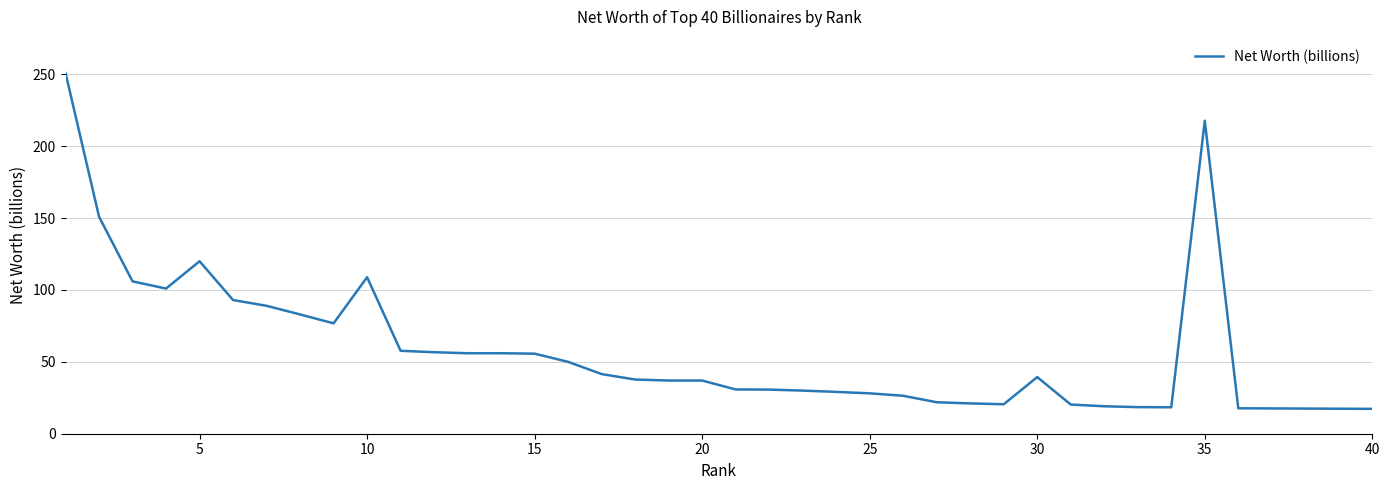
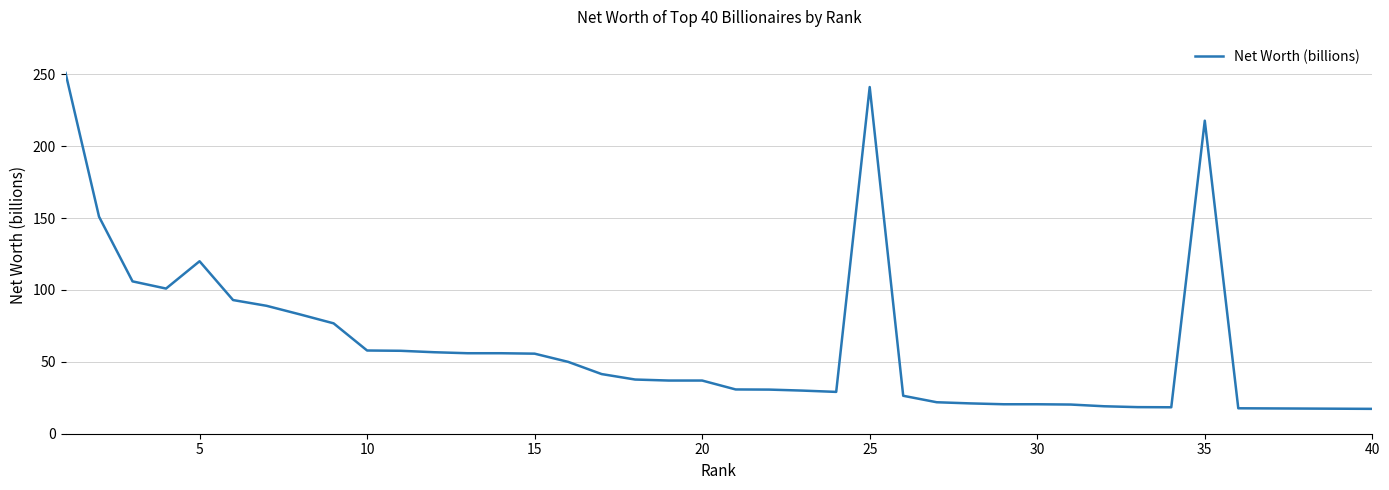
  {
    "5": 120,
-   "10": 109,
+   "10": 58,
    "15": 56,
    "20": 37,
-   "25": 28,
-   "30": 39,
+   "25": 241,
+   "30": 21,
    "35": 218,
    "40": 17
  }
